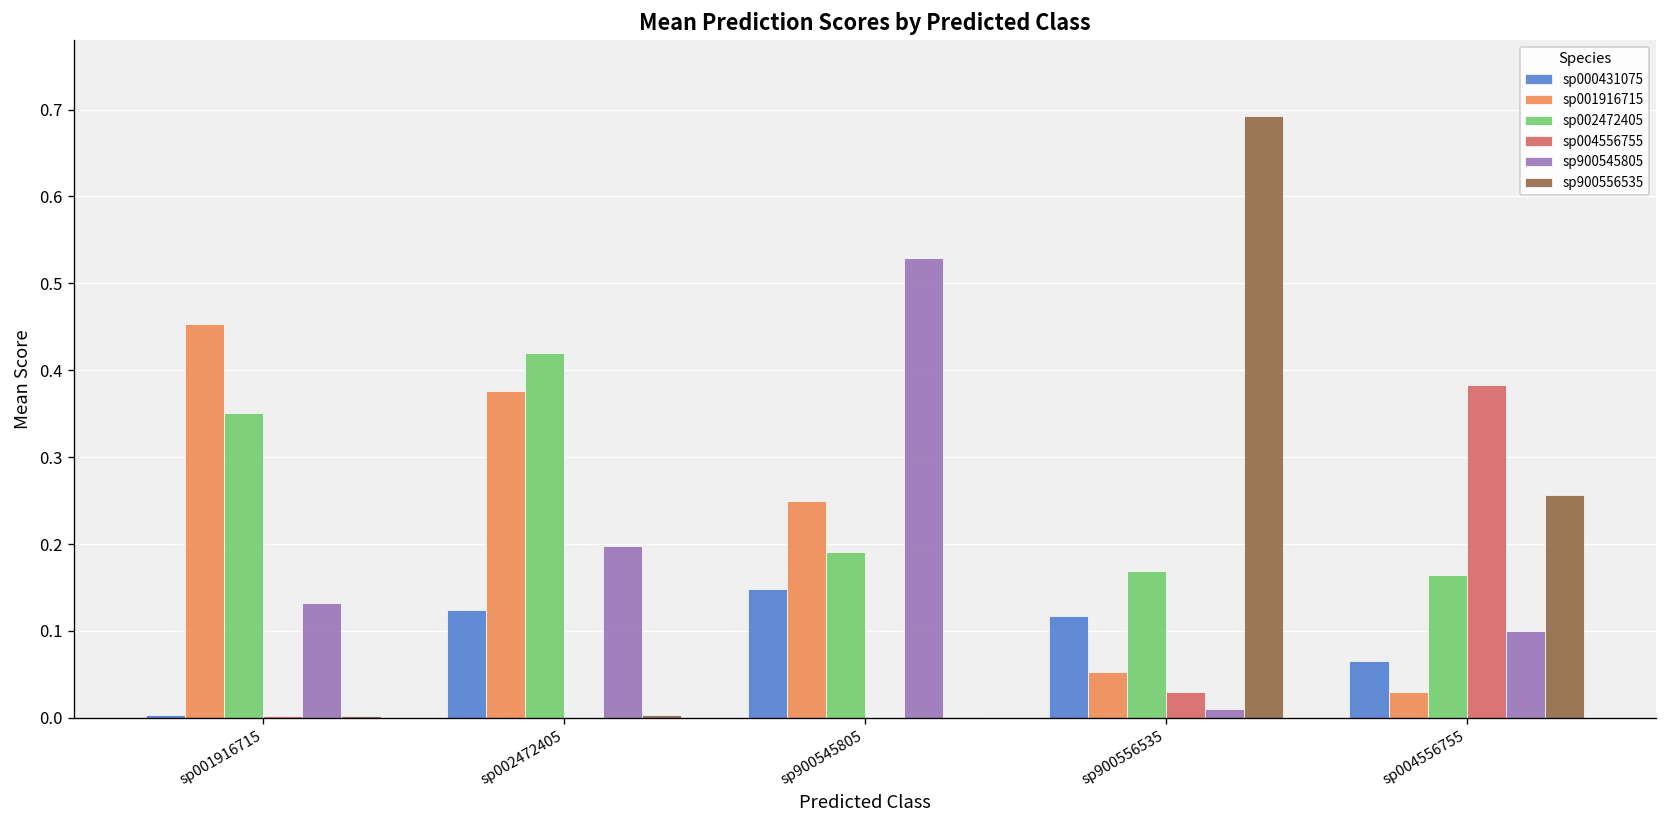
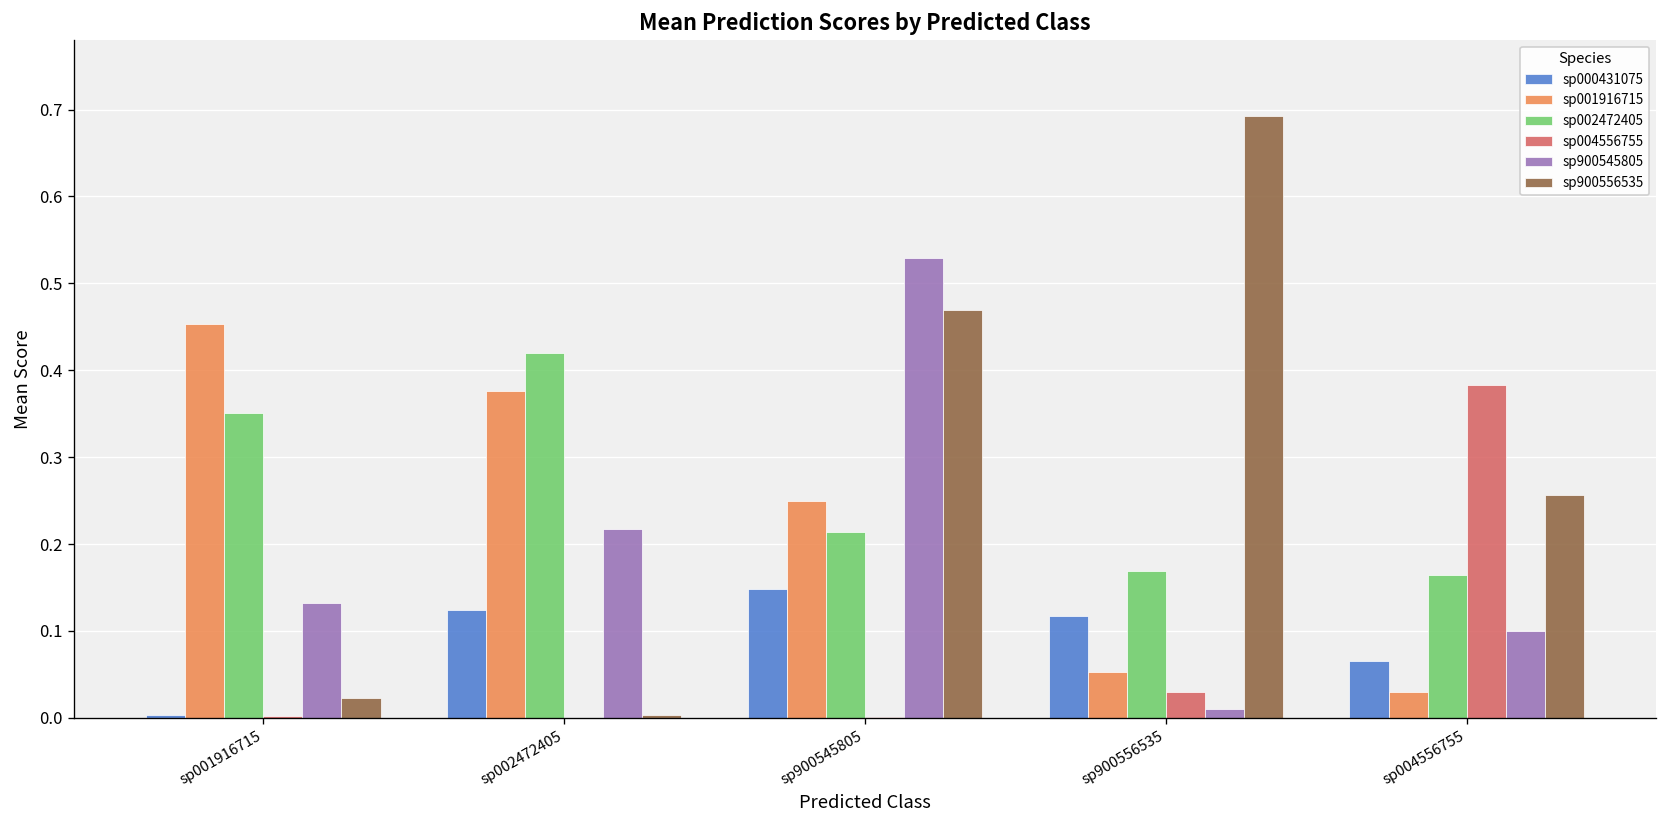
  {
    "sp000431075": {
      "sp001916715": 0.00,
      "sp002472405": 0.12,
      "sp900545805": 0.15,
      "sp900556535": 0.12,
      "sp004556755": 0.07
    },
    "sp002472405": {
      "sp001916715": 0.35,
      "sp002472405": 0.42,
-     "sp900545805": 0.19,
+     "sp900545805": 0.21,
      "sp900556535": 0.17,
      "sp004556755": 0.16
    },
    "sp900545805": {
      "sp001916715": 0.13,
-     "sp002472405": 0.20,
+     "sp002472405": 0.22,
      "sp900545805": 0.53,
      "sp900556535": 0.01,
      "sp004556755": 0.10
    },
    "sp900556535": {
-     "sp001916715": 0.00,
-     "sp900545805": 0.00,
+     "sp001916715": 0.02,
+     "sp900545805": 0.47,
      "sp900556535": 0.69,
      "sp004556755": 0.26
    }
  }
